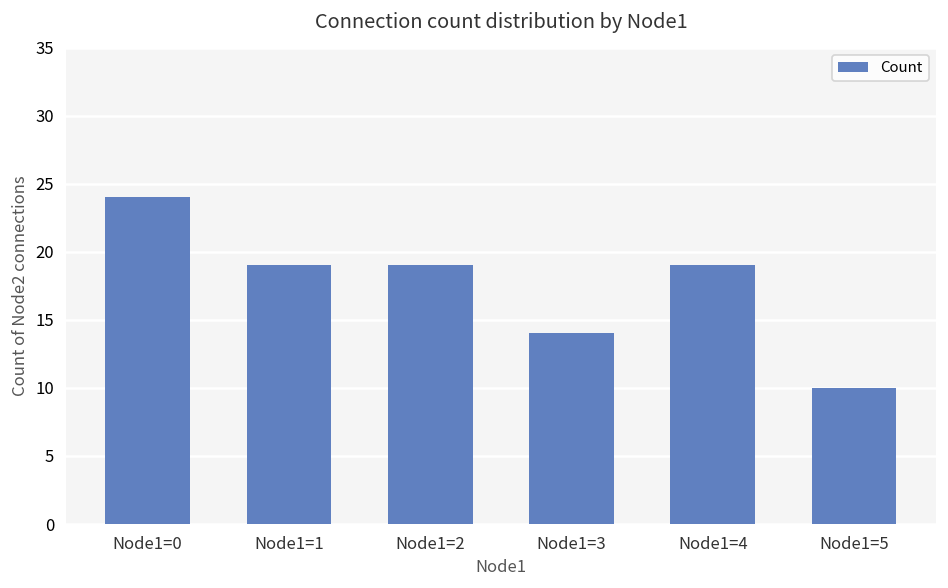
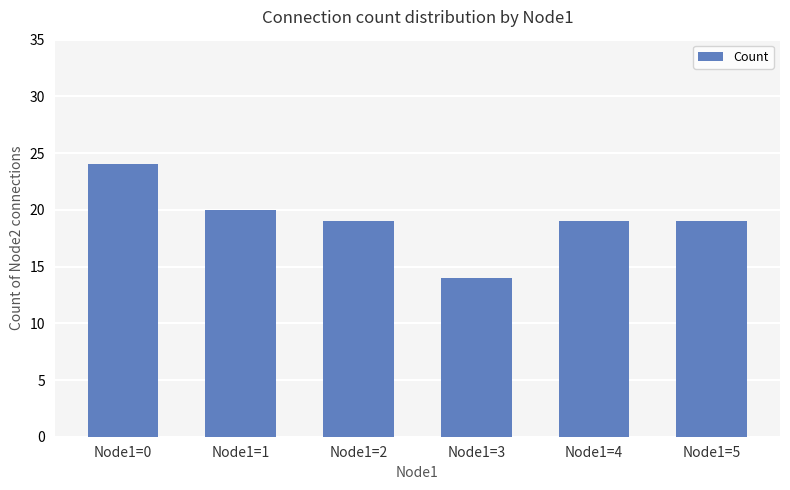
  {
    "Node1=0": 24,
-   "Node1=1": 19,
+   "Node1=1": 20,
    "Node1=2": 19,
    "Node1=3": 14,
    "Node1=4": 19,
-   "Node1=5": 10
+   "Node1=5": 19
  }
